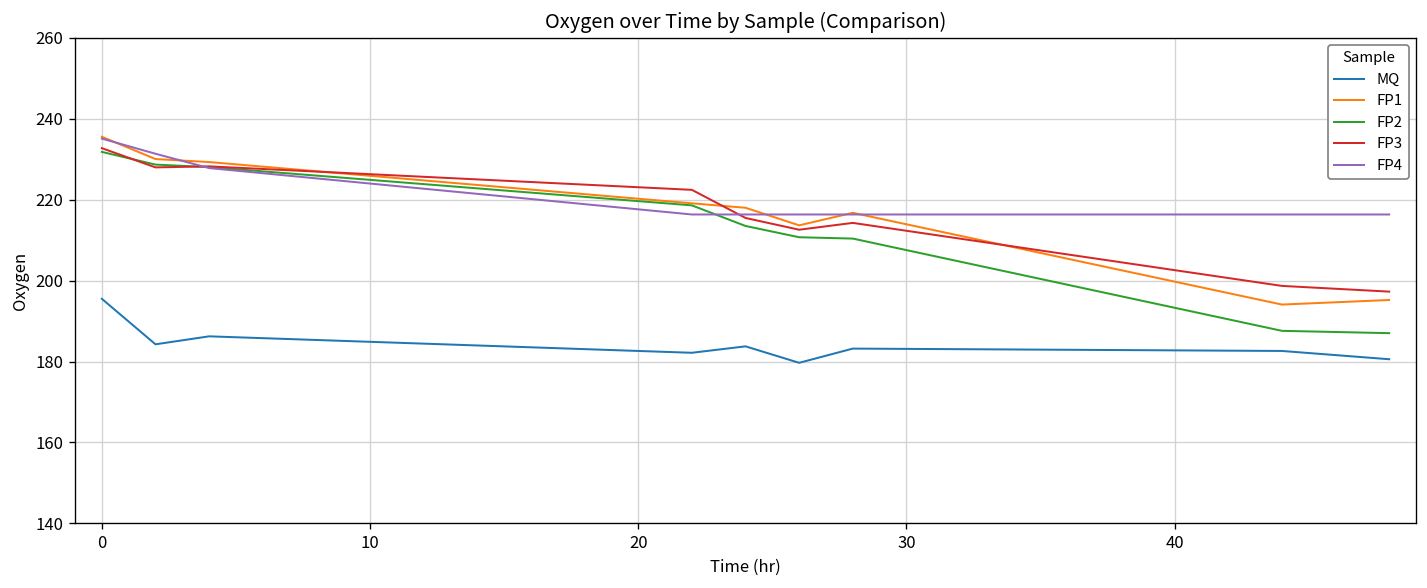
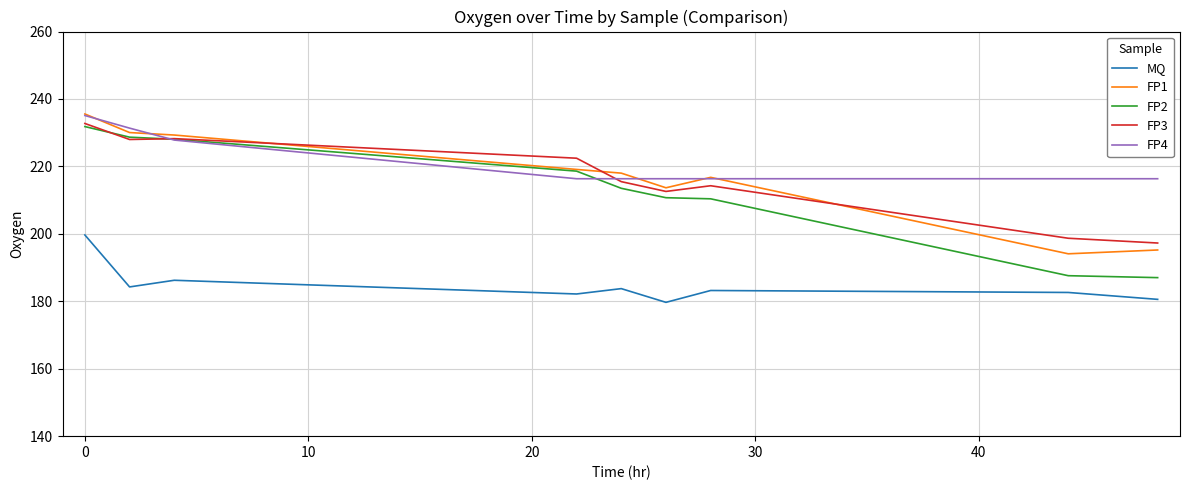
  {
    "MQ": {
-     "0": 196
+     "0": 200
    },
    "FP2": {
      "0": 232
    },
    "FP3": {
      "0": 233
    }
  }
